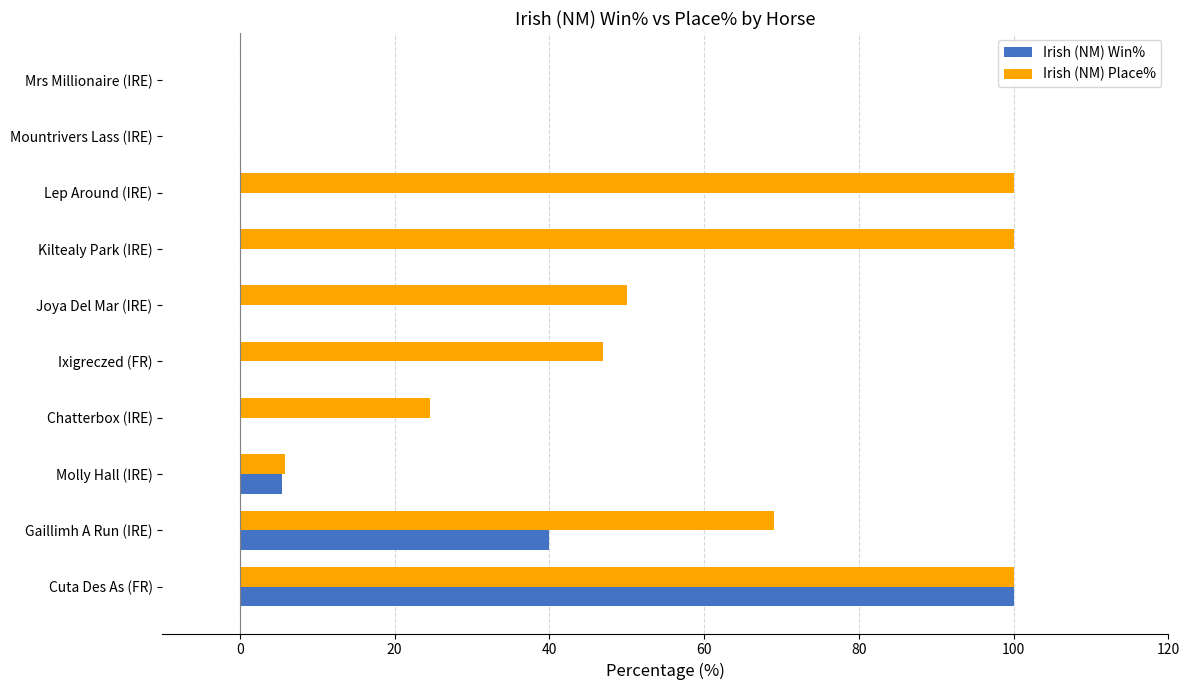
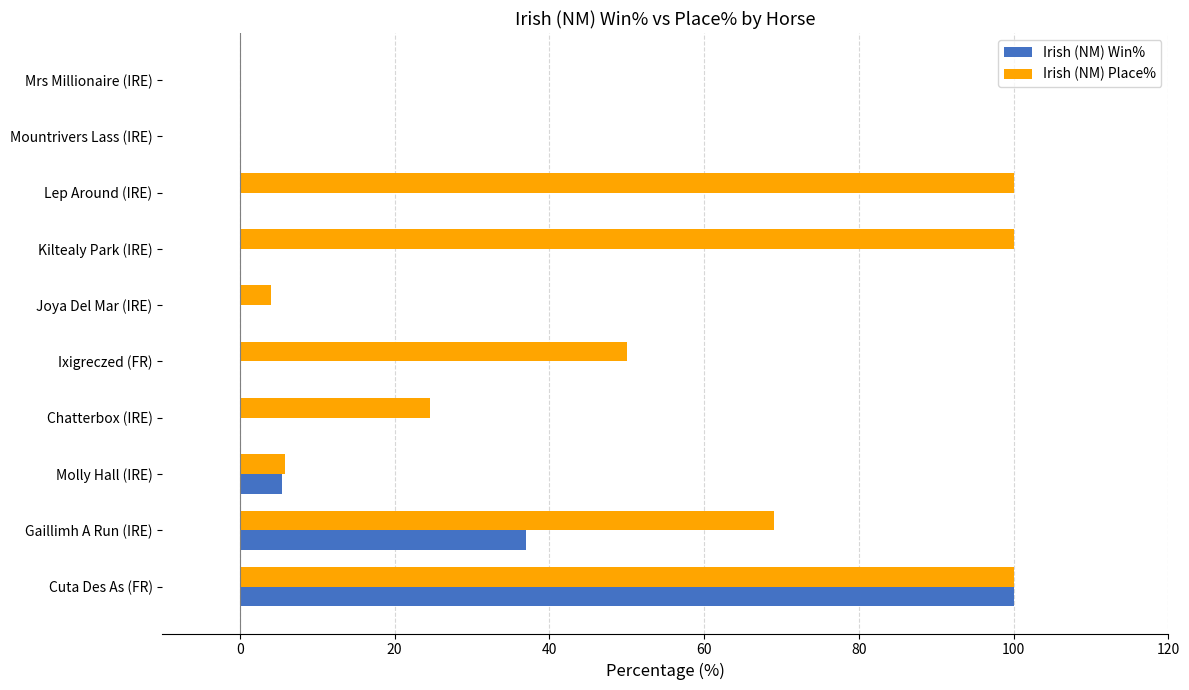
  {
    "Irish (NM) Win%": {
      "Mrs Millionaire (IRE)": 0,
      "Mountrivers Lass (IRE)": 0,
      "Lep Around (IRE)": 0,
      "Kiltealy Park (IRE)": 0,
      "Joya Del Mar (IRE)": 0,
      "Ixigreczed (FR)": 0,
      "Chatterbox (IRE)": 0,
      "Molly Hall (IRE)": 5,
-     "Gaillimh A Run (IRE)": 40,
+     "Gaillimh A Run (IRE)": 37,
      "Cuta Des As (FR)": 100
    },
    "Irish (NM) Place%": {
      "Mrs Millionaire (IRE)": 0,
      "Mountrivers Lass (IRE)": 0,
      "Lep Around (IRE)": 100,
      "Kiltealy Park (IRE)": 100,
-     "Joya Del Mar (IRE)": 50,
-     "Ixigreczed (FR)": 47,
+     "Joya Del Mar (IRE)": 4,
+     "Ixigreczed (FR)": 50,
      "Chatterbox (IRE)": 25,
      "Molly Hall (IRE)": 6,
      "Gaillimh A Run (IRE)": 69,
      "Cuta Des As (FR)": 100
    }
  }
